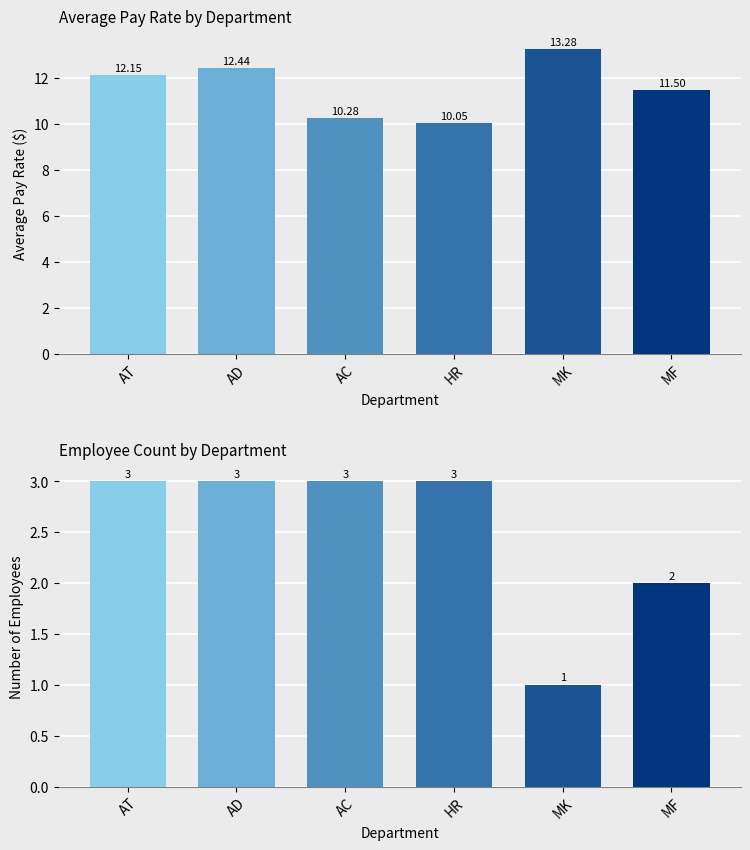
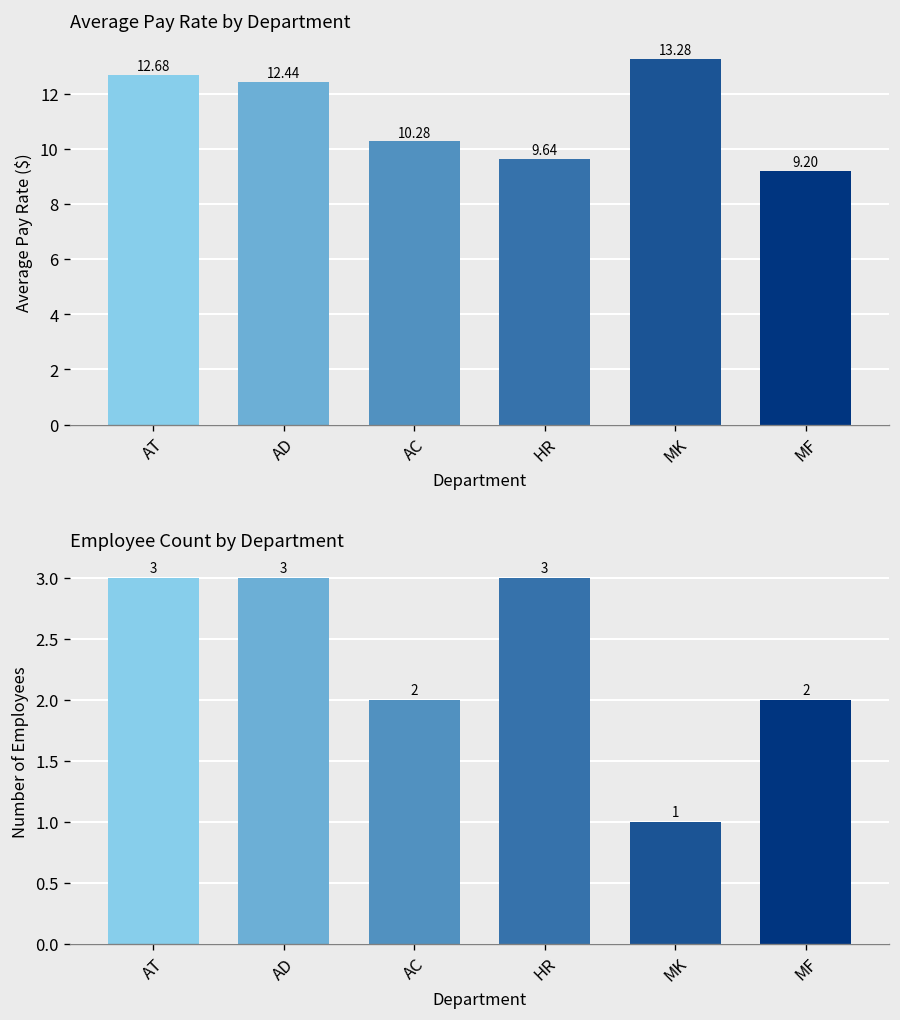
  {
    "Average Pay Rate by Department": {
-     "AT": 12.15,
+     "AT": 12.68,
      "AD": 12.44,
      "AC": 10.28,
-     "HR": 10.05,
+     "HR": 9.64,
      "MK": 13.28,
-     "MF": 11.50
+     "MF": 9.20
    },
    "Employee Count by Department": {
      "AT": 3,
      "AD": 3,
-     "AC": 3,
+     "AC": 2,
      "HR": 3,
      "MK": 1,
      "MF": 2
    }
  }
